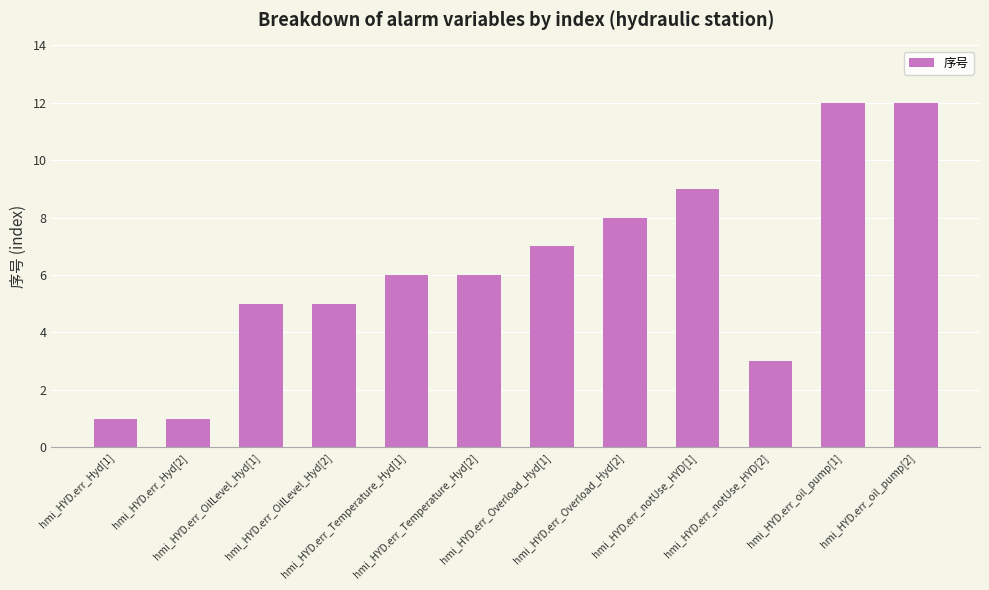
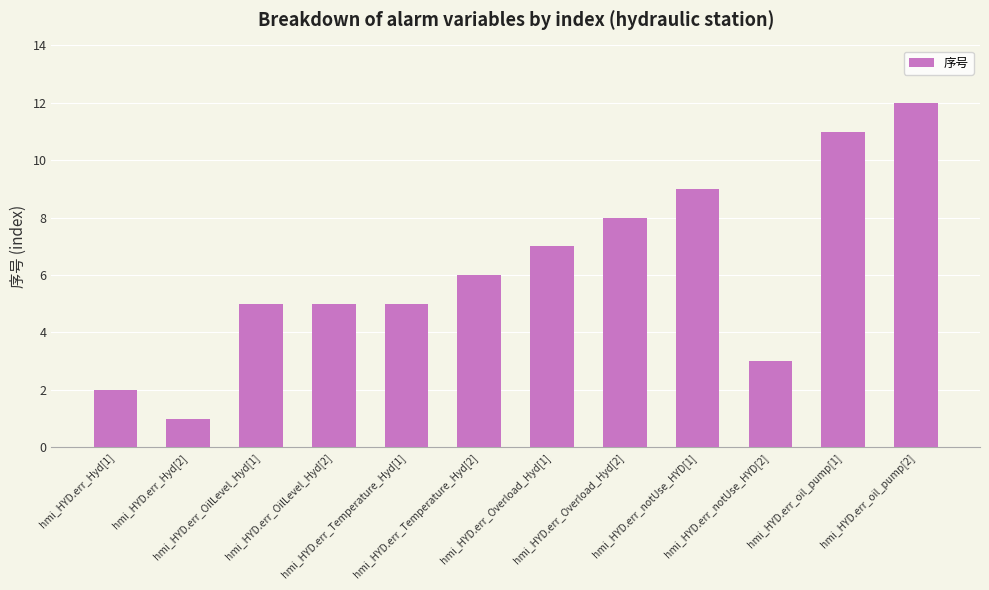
  {
-   "hmi_HYD.err_Hyd[1]": 1,
+   "hmi_HYD.err_Hyd[1]": 2,
    "hmi_HYD.err_Hyd[2]": 1,
    "hmi_HYD.err_OilLevel_Hyd[1]": 5,
    "hmi_HYD.err_OilLevel_Hyd[2]": 5,
-   "hmi_HYD.err_Temperature_Hyd[1]": 6,
+   "hmi_HYD.err_Temperature_Hyd[1]": 5,
    "hmi_HYD.err_Temperature_Hyd[2]": 6,
    "hmi_HYD.err_Overload_Hyd[1]": 7,
    "hmi_HYD.err_Overload_Hyd[2]": 8,
    "hmi_HYD.err_notUse_HYD[1]": 9,
    "hmi_HYD.err_notUse_HYD[2]": 3,
-   "hmi_HYD.err_oil_pump[1]": 12,
+   "hmi_HYD.err_oil_pump[1]": 11,
    "hmi_HYD.err_oil_pump[2]": 12
  }
